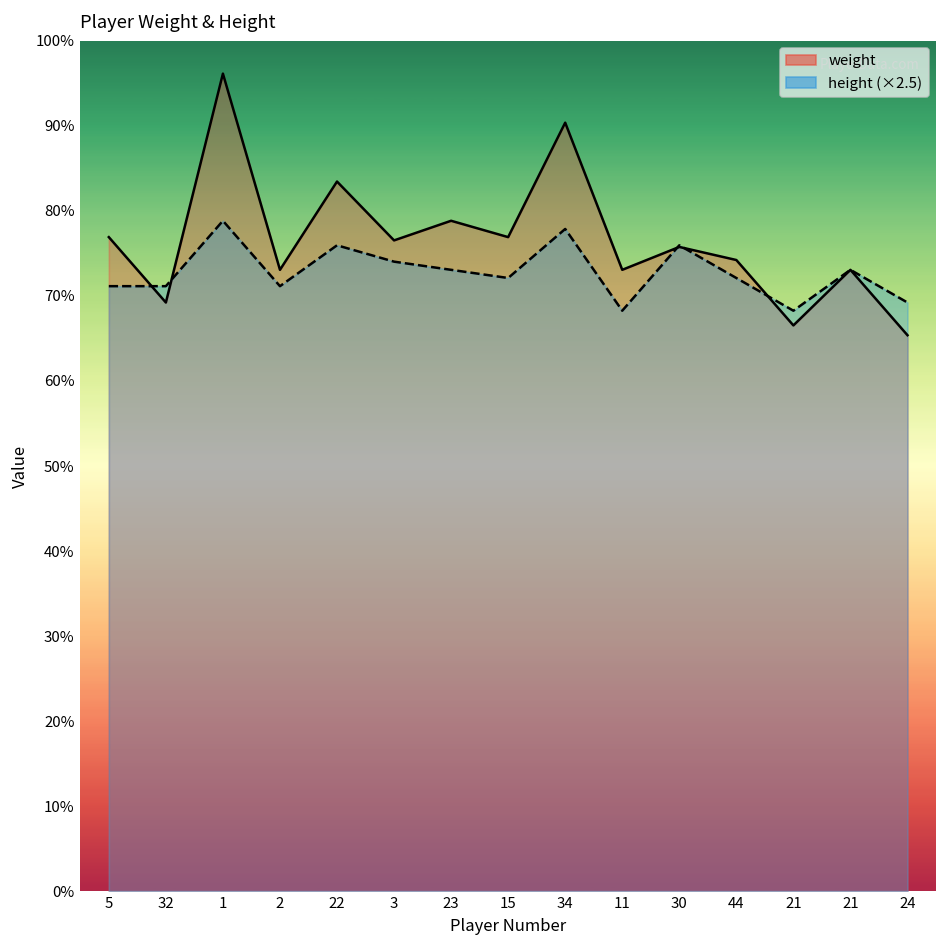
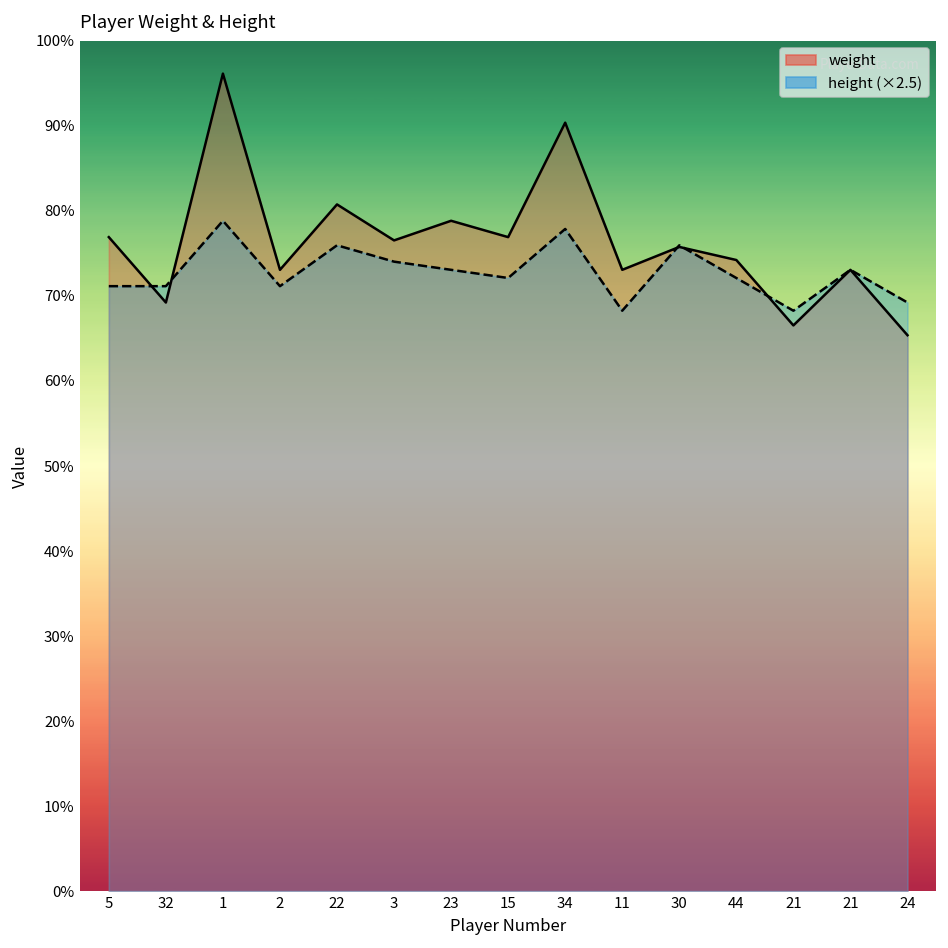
  {
    "weight": {
      "5": "77%",
      "32": "69%",
      "1": "96%",
      "2": "73%",
-     "22": "83%",
+     "22": "81%",
      "3": "77%",
      "23": "79%",
      "15": "77%",
      "34": "90%",
      "11": "73%",
      "44": "74%",
      "24": "65%"
    }
  }
